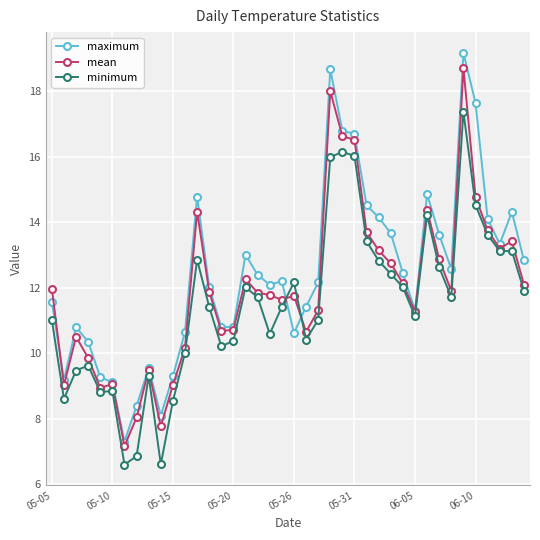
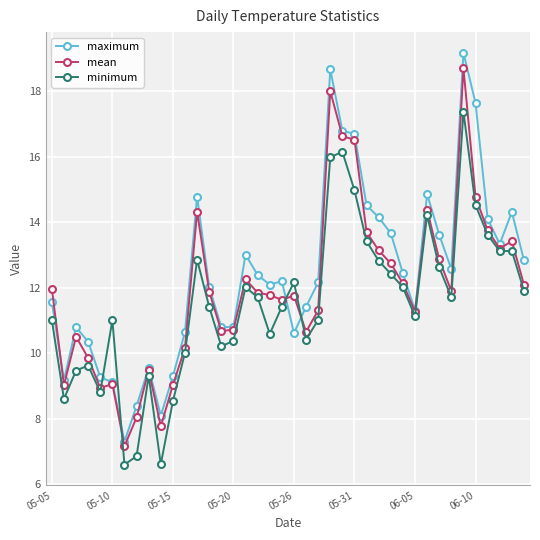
  {
    "maximum": {
      "05-05": 11.6,
      "05-15": 9.3,
      "05-20": 10.8,
      "05-26": 10.6,
      "05-31": 16.7,
      "06-10": 17.6
    },
    "mean": {
      "05-05": 12.0,
      "05-15": 9.0,
      "05-20": 10.7,
      "05-26": 11.8,
      "05-31": 16.5,
      "06-10": 14.8
    },
    "minimum": {
      "05-05": 11.0,
-     "05-10": 8.8,
+     "05-10": 11.0,
      "05-15": 8.5,
      "05-20": 10.4,
      "05-26": 12.2,
-     "05-31": 16.0,
+     "05-31": 15.0,
      "06-05": 11.1,
      "06-10": 14.5
    }
  }
